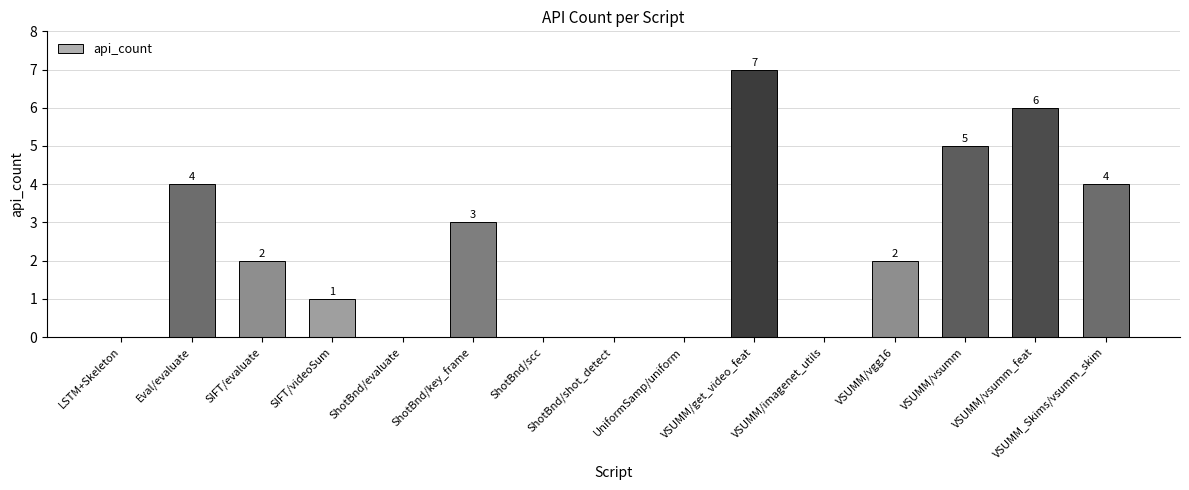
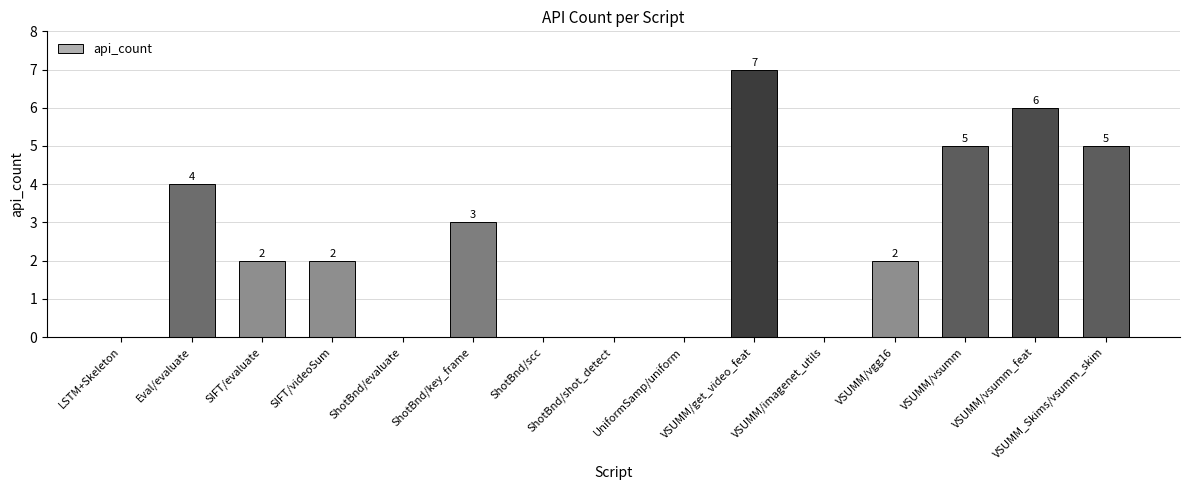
  {
    "Eval/evaluate": 4,
    "SIFT/evaluate": 2,
-   "SIFT/videoSum": 1,
+   "SIFT/videoSum": 2,
    "ShotBnd/key_frame": 3,
    "VSUMM/get_video_feat": 7,
    "VSUMM/vgg16": 2,
    "VSUMM/vsumm": 5,
    "VSUMM/vsumm_feat": 6,
-   "VSUMM_Skims/vsumm_skim": 4
+   "VSUMM_Skims/vsumm_skim": 5
  }
